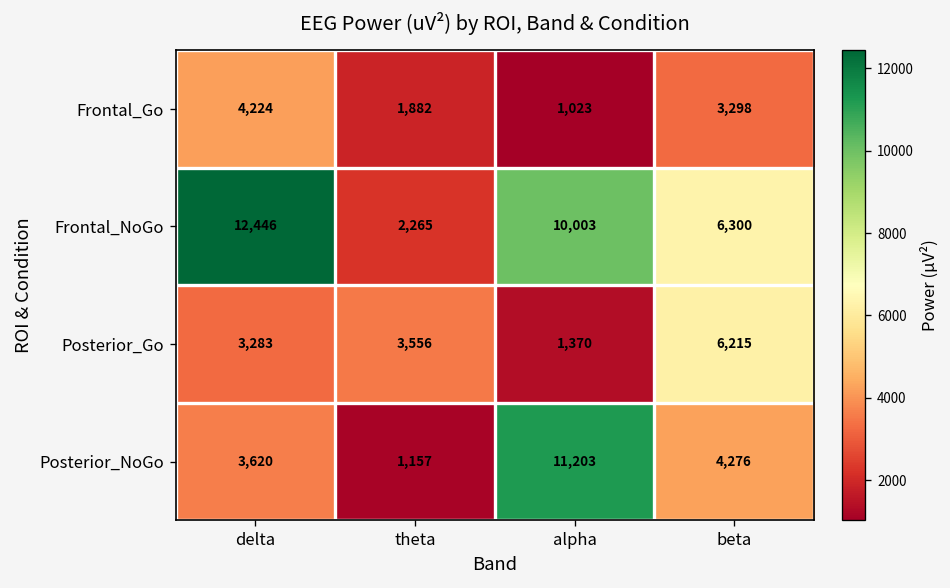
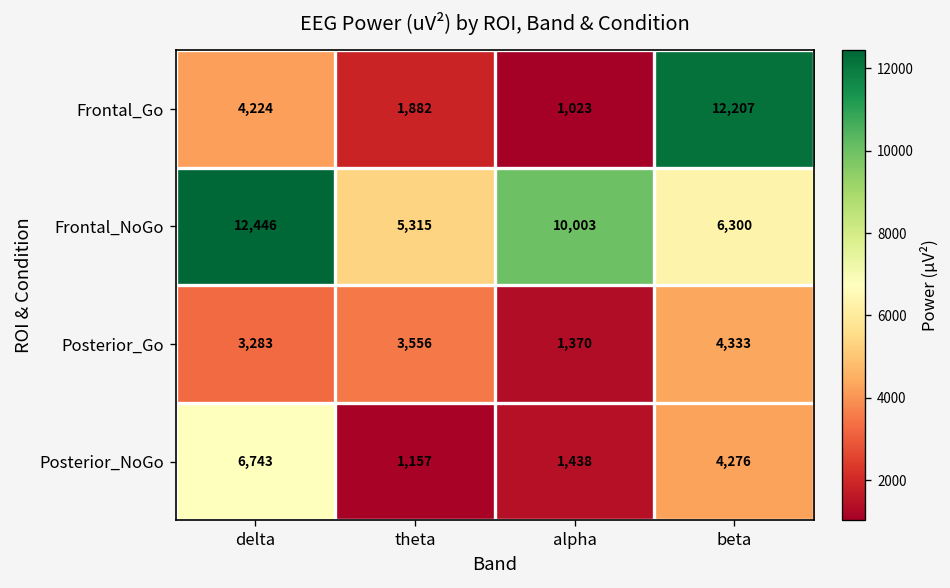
  {
    "Frontal_Go": {
      "delta": "4,224",
      "theta": "1,882",
      "alpha": "1,023",
-     "beta": "3,298"
+     "beta": "12,207"
    },
    "Frontal_NoGo": {
      "delta": "12,446",
-     "theta": "2,265",
+     "theta": "5,315",
      "alpha": "10,003",
      "beta": "6,300"
    },
    "Posterior_Go": {
      "delta": "3,283",
      "theta": "3,556",
      "alpha": "1,370",
-     "beta": "6,215"
+     "beta": "4,333"
    },
    "Posterior_NoGo": {
-     "delta": "3,620",
+     "delta": "6,743",
      "theta": "1,157",
-     "alpha": "11,203",
+     "alpha": "1,438",
      "beta": "4,276"
    }
  }
